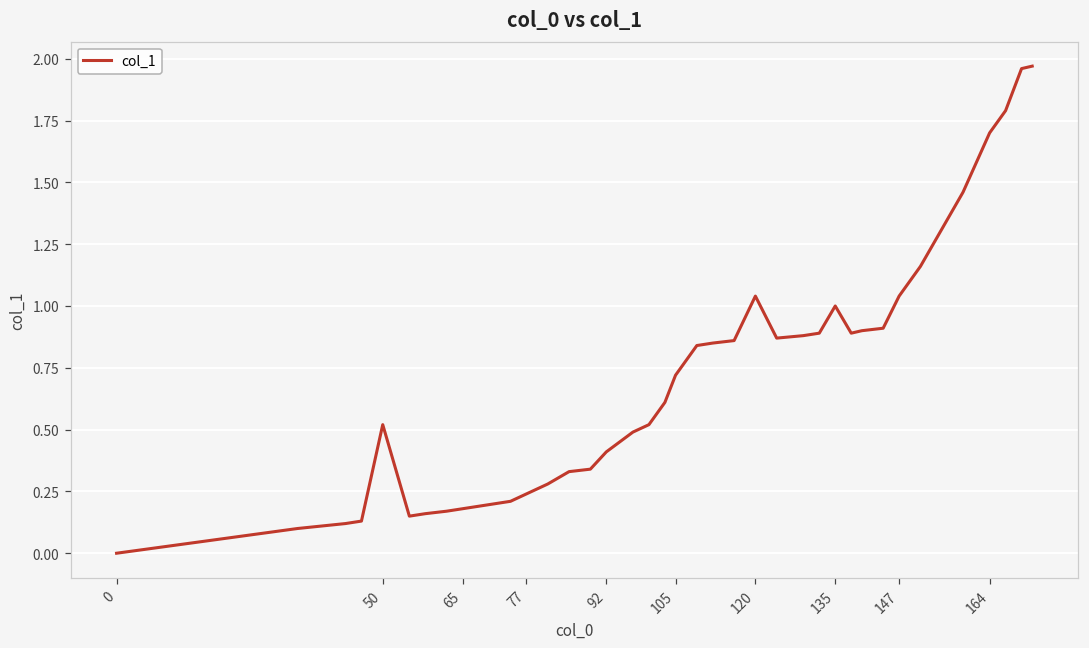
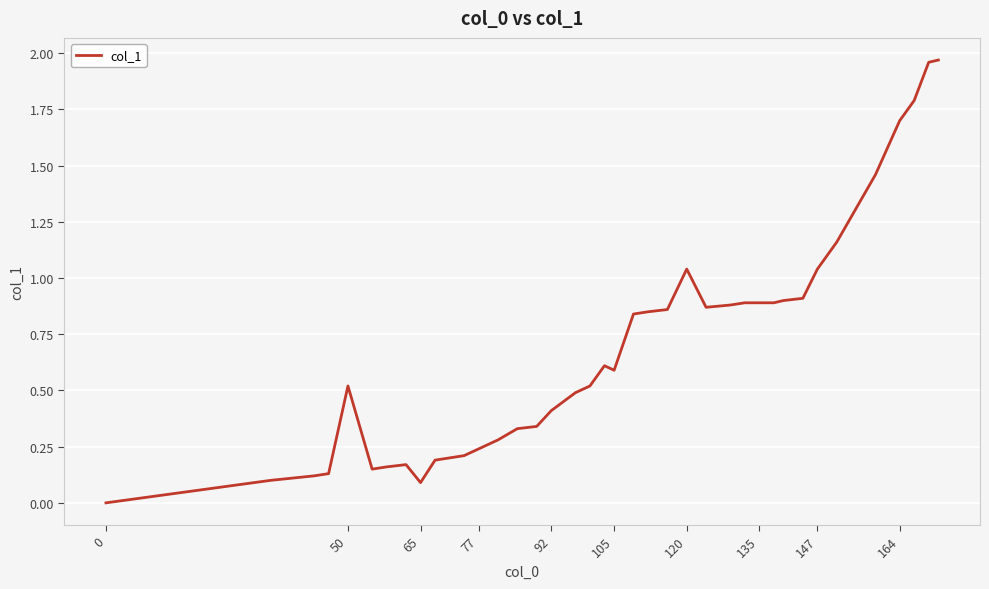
  {
    "0": 0.00,
    "50": 0.52,
-   "65": 0.18,
+   "65": 0.09,
    "77": 0.24,
    "92": 0.41,
-   "105": 0.72,
+   "105": 0.59,
    "120": 1.04,
-   "135": 1.00,
+   "135": 0.89,
    "147": 1.04,
    "164": 1.70
  }
